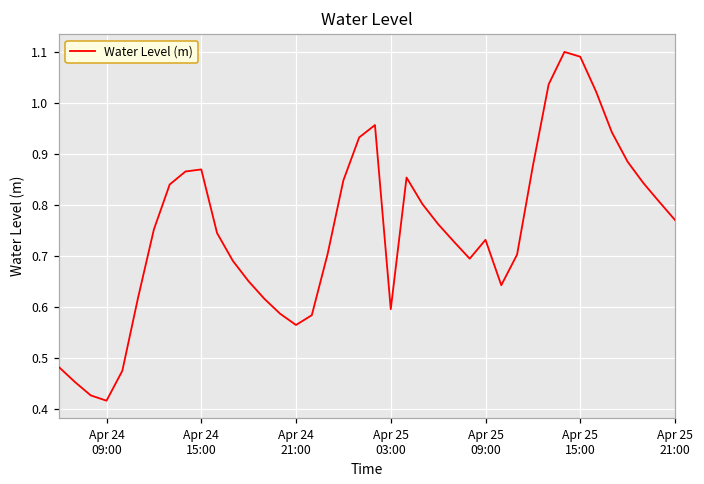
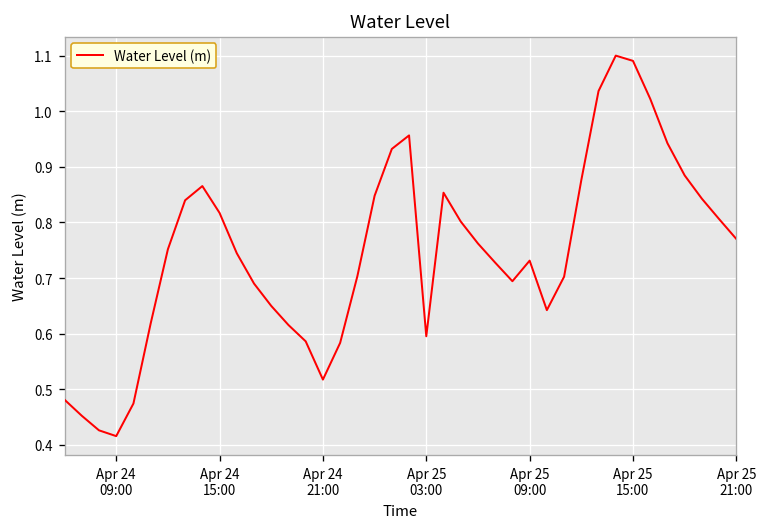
  {
    "Apr 24 09:00": 0.42,
-   "Apr 24 15:00": 0.87,
-   "Apr 24 21:00": 0.56,
+   "Apr 24 15:00": 0.82,
+   "Apr 24 21:00": 0.52,
    "Apr 25 03:00": 0.60,
    "Apr 25 09:00": 0.73,
    "Apr 25 15:00": 1.09,
    "Apr 25 21:00": 0.77
  }
